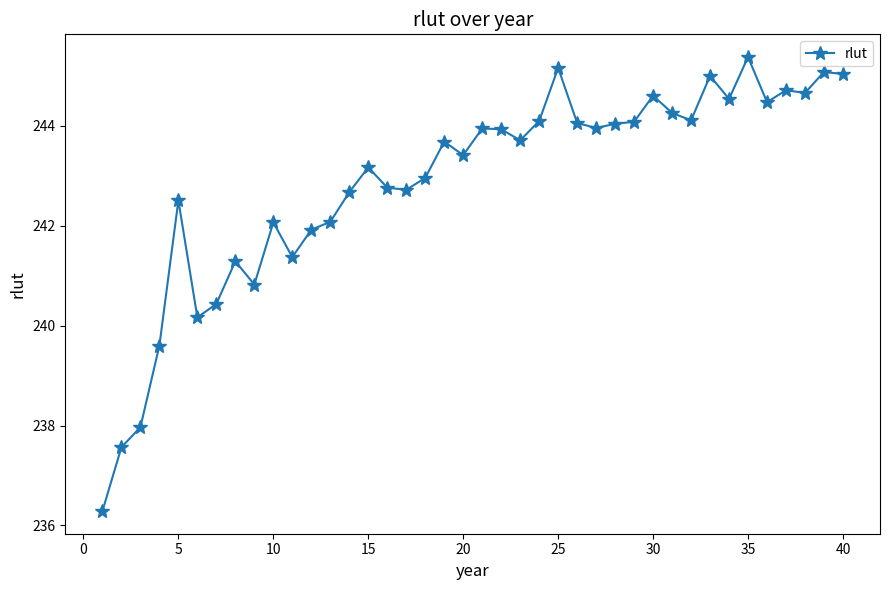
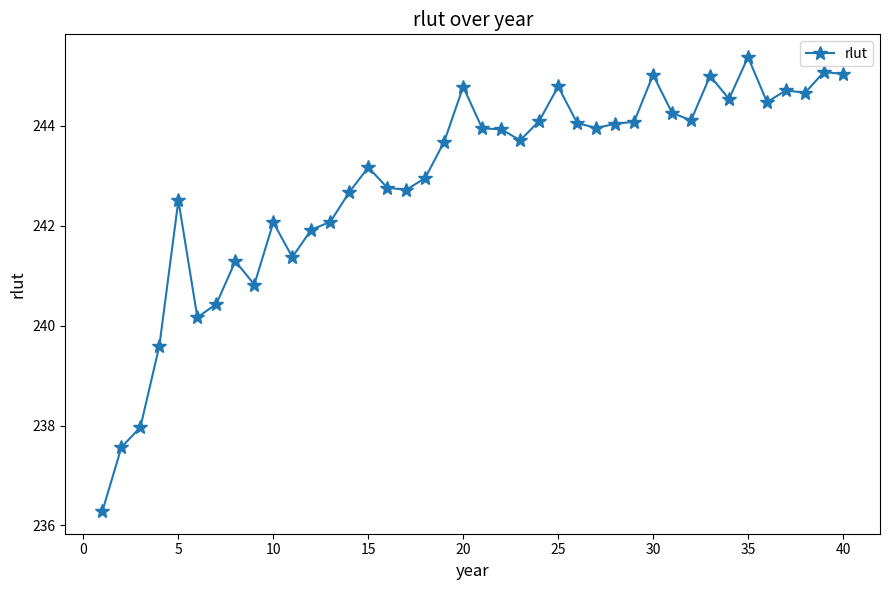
  {
    "5": 242.5,
    "10": 242.1,
    "15": 243.2,
-   "20": 243.4,
-   "25": 245.2,
-   "30": 244.6,
+   "20": 244.8,
+   "25": 244.8,
+   "30": 245.0,
    "35": 245.4,
    "40": 245.0
  }
